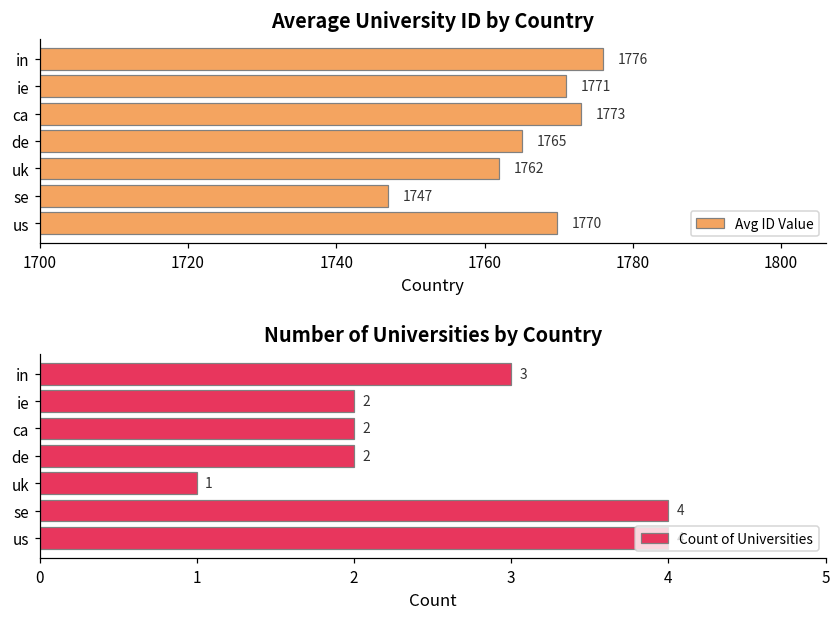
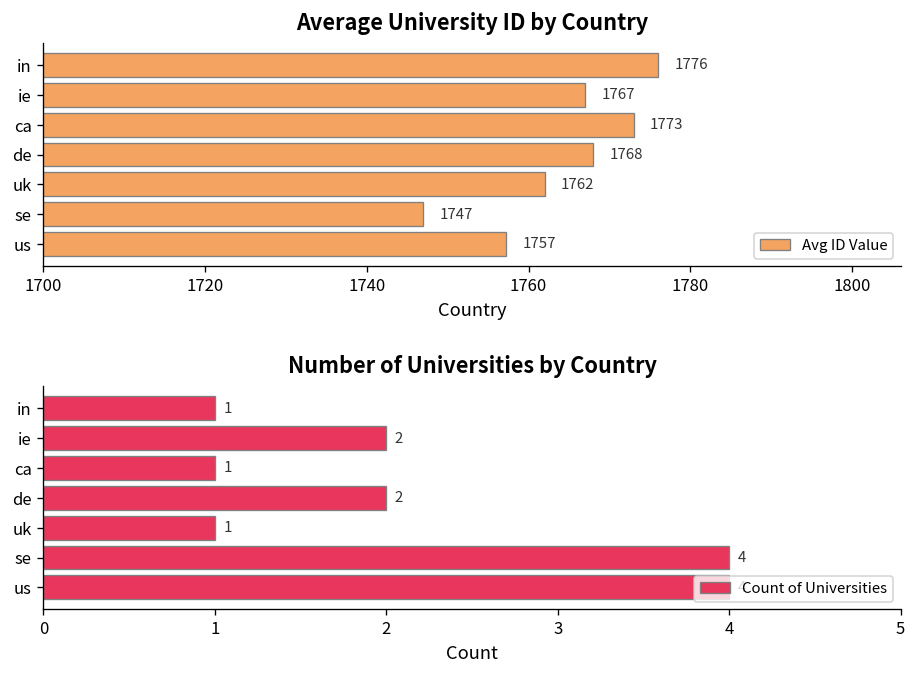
  {
    "Average University ID by Country": {
      "in": 1776,
-     "ie": 1771,
+     "ie": 1767,
      "ca": 1773,
-     "de": 1765,
+     "de": 1768,
      "uk": 1762,
      "se": 1747,
-     "us": 1770
+     "us": 1757
    },
    "Number of Universities by Country": {
-     "in": 3,
+     "in": 1,
      "ie": 2,
-     "ca": 2,
+     "ca": 1,
      "de": 2,
      "uk": 1,
      "se": 4
    }
  }
